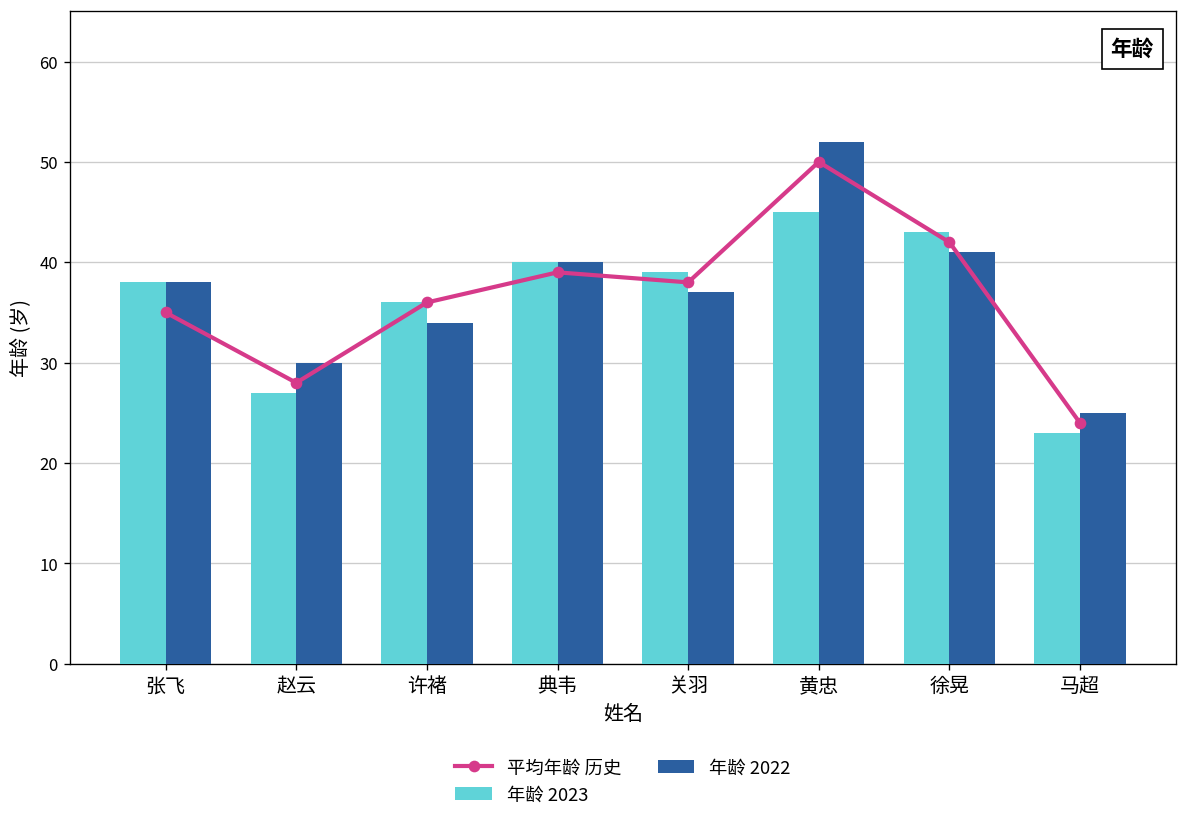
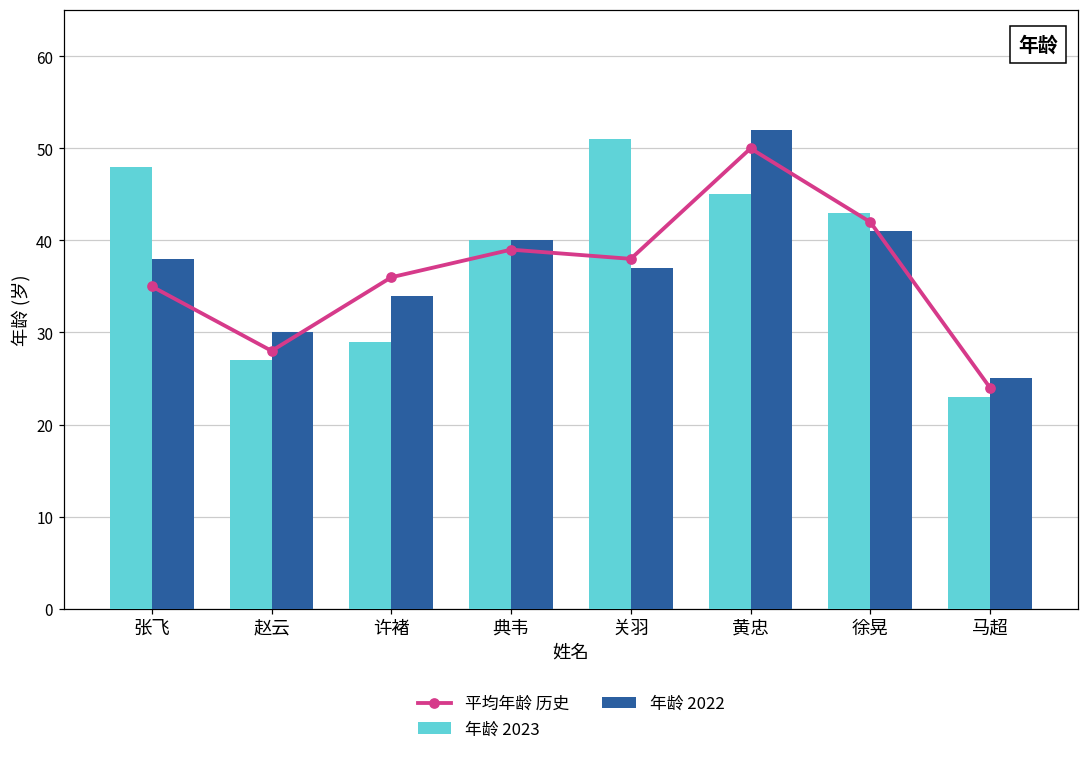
  {
    "年龄 2023": {
-     "张飞": 38,
+     "张飞": 48,
      "赵云": 27,
-     "许褚": 36,
+     "许褚": 29,
      "典韦": 40,
-     "关羽": 39,
+     "关羽": 51,
      "黄忠": 45,
      "徐晃": 43,
      "马超": 23
    },
    "平均年龄 历史": {
      "张飞": 35,
      "赵云": 28,
      "许褚": 36,
      "典韦": 39,
      "关羽": 38,
      "黄忠": 50,
      "徐晃": 42,
      "马超": 24
    },
    "年龄 2022": {
      "张飞": 38,
      "赵云": 30,
      "许褚": 34,
      "典韦": 40,
      "关羽": 37,
      "黄忠": 52,
      "徐晃": 41,
      "马超": 25
    }
  }
